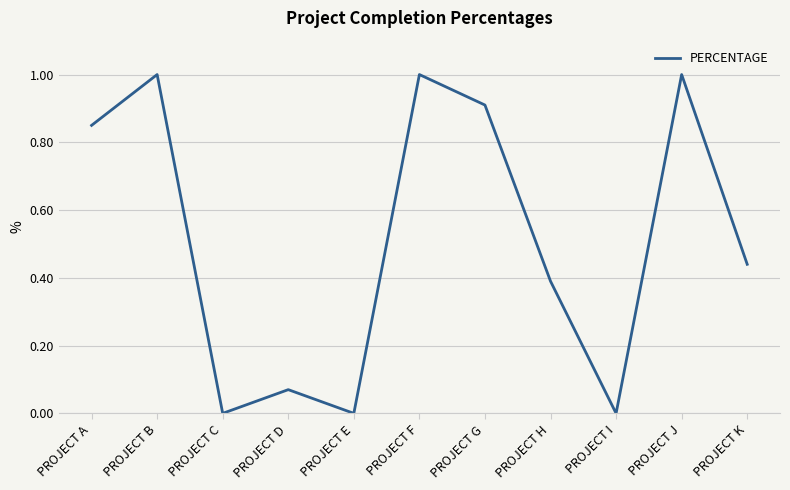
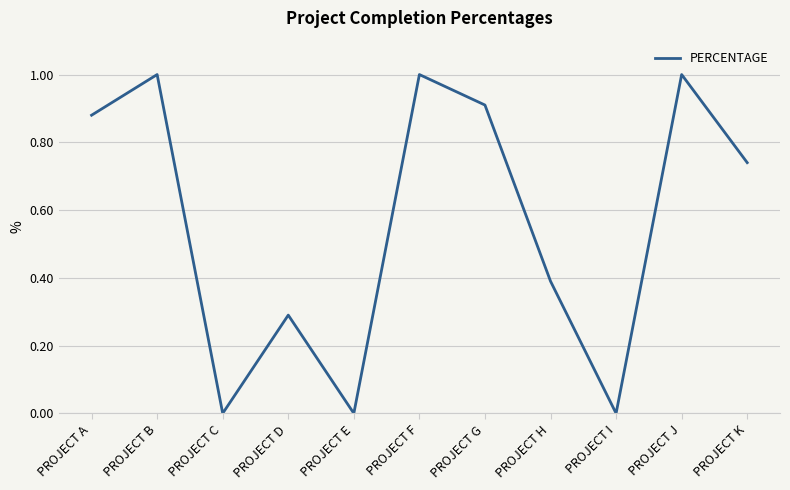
  {
-   "PROJECT A": 0.85,
+   "PROJECT A": 0.88,
    "PROJECT B": 1.00,
    "PROJECT C": 0.00,
-   "PROJECT D": 0.07,
+   "PROJECT D": 0.29,
    "PROJECT E": 0.00,
    "PROJECT F": 1.00,
    "PROJECT G": 0.91,
    "PROJECT H": 0.39,
    "PROJECT I": 0.00,
    "PROJECT J": 1.00,
-   "PROJECT K": 0.44
+   "PROJECT K": 0.74
  }
